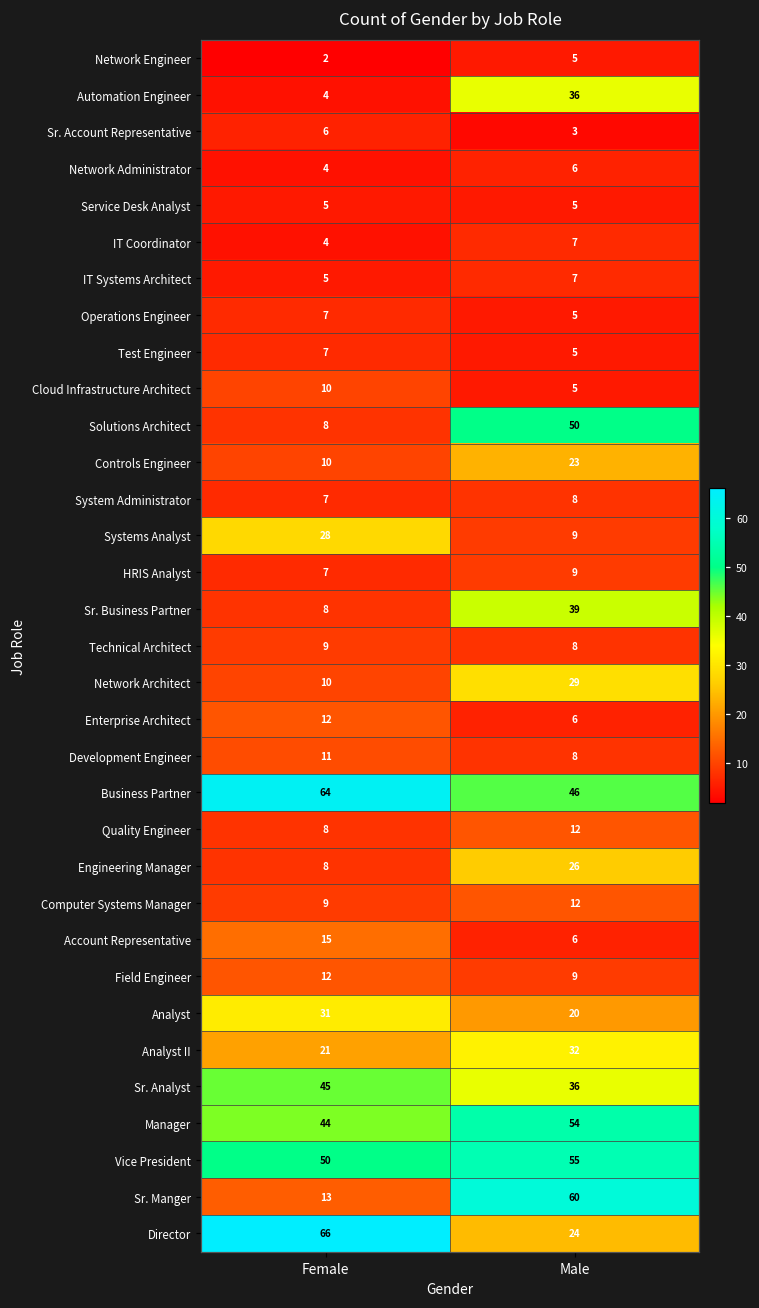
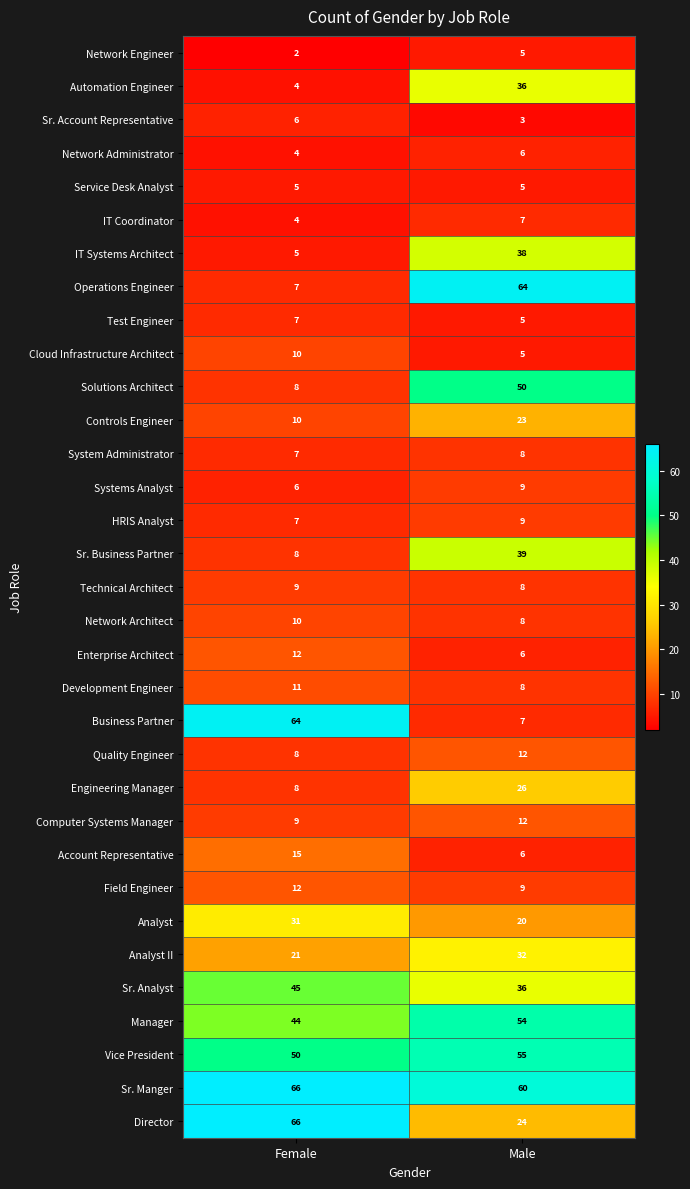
  {
    "Network Engineer": {
      "Female": 2,
      "Male": 5
    },
    "Automation Engineer": {
      "Female": 4,
      "Male": 36
    },
    "Sr. Account Representative": {
      "Female": 6,
      "Male": 3
    },
    "Network Administrator": {
      "Female": 4,
      "Male": 6
    },
    "Service Desk Analyst": {
      "Female": 5,
      "Male": 5
    },
    "IT Coordinator": {
      "Female": 4,
      "Male": 7
    },
    "IT Systems Architect": {
      "Female": 5,
-     "Male": 7
+     "Male": 38
    },
    "Operations Engineer": {
      "Female": 7,
-     "Male": 5
+     "Male": 64
    },
    "Test Engineer": {
      "Female": 7,
      "Male": 5
    },
    "Cloud Infrastructure Architect": {
      "Female": 10,
      "Male": 5
    },
    "Solutions Architect": {
      "Female": 8,
      "Male": 50
    },
    "Controls Engineer": {
      "Female": 10,
      "Male": 23
    },
    "System Administrator": {
      "Female": 7,
      "Male": 8
    },
    "Systems Analyst": {
-     "Female": 28,
+     "Female": 6,
      "Male": 9
    },
    "HRIS Analyst": {
      "Female": 7,
      "Male": 9
    },
    "Sr. Business Partner": {
      "Female": 8,
      "Male": 39
    },
    "Technical Architect": {
      "Female": 9,
      "Male": 8
    },
    "Network Architect": {
      "Female": 10,
-     "Male": 29
+     "Male": 8
    },
    "Enterprise Architect": {
      "Female": 12,
      "Male": 6
    },
    "Development Engineer": {
      "Female": 11,
      "Male": 8
    },
    "Business Partner": {
      "Female": 64,
-     "Male": 46
+     "Male": 7
    },
    "Quality Engineer": {
      "Female": 8,
      "Male": 12
    },
    "Engineering Manager": {
      "Female": 8,
      "Male": 26
    },
    "Computer Systems Manager": {
      "Female": 9,
      "Male": 12
    },
    "Account Representative": {
      "Female": 15,
      "Male": 6
    },
    "Field Engineer": {
      "Female": 12,
      "Male": 9
    },
    "Analyst": {
      "Female": 31,
      "Male": 20
    },
    "Analyst II": {
      "Female": 21,
      "Male": 32
    },
    "Sr. Analyst": {
      "Female": 45,
      "Male": 36
    },
    "Manager": {
      "Female": 44,
      "Male": 54
    },
    "Vice President": {
      "Female": 50,
      "Male": 55
    },
    "Sr. Manger": {
-     "Female": 13,
+     "Female": 66,
      "Male": 60
    },
    "Director": {
      "Female": 66,
      "Male": 24
    }
  }
